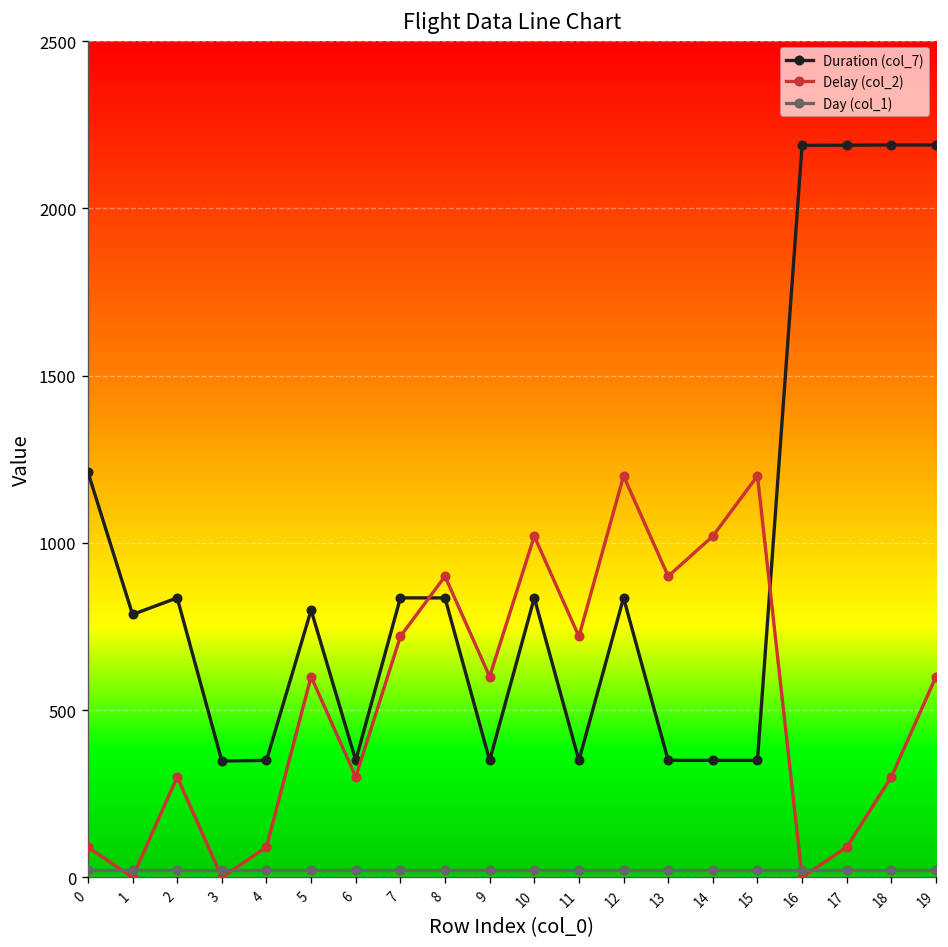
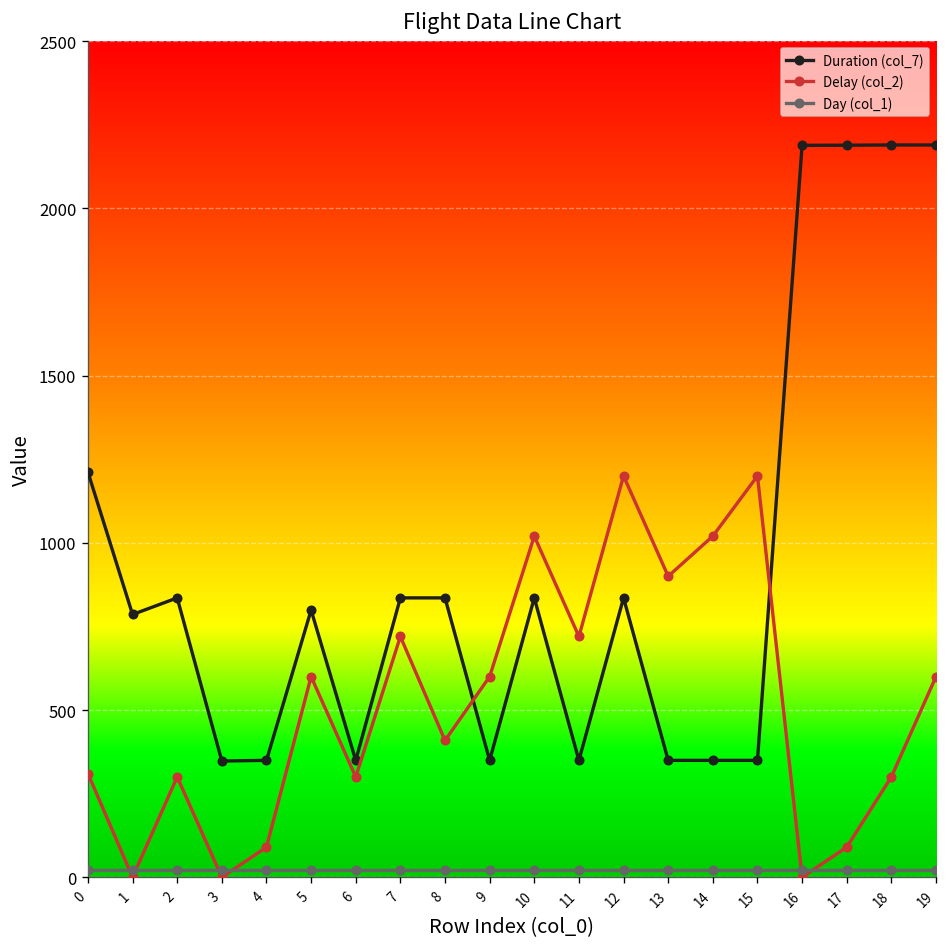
  {
    "Duration (col_7)": {
      "0": 1210,
      "1": 790,
      "2": 840,
      "3": 350,
      "4": 350,
      "5": 800,
      "6": 350,
      "7": 840,
      "8": 840,
      "9": 350,
      "10": 840,
      "11": 350,
      "12": 840,
      "13": 350,
      "14": 350,
      "15": 350,
      "16": 2190,
      "17": 2190,
      "18": 2190,
      "19": 2190
    },
    "Delay (col_2)": {
-     "0": 90,
+     "0": 310,
      "1": 0,
      "2": 300,
      "3": 0,
      "4": 90,
      "5": 600,
      "6": 300,
      "7": 720,
-     "8": 900,
+     "8": 410,
      "9": 600,
      "10": 1020,
      "11": 720,
      "12": 1200,
      "13": 900,
      "14": 1020,
      "15": 1200,
      "16": 0,
      "17": 90,
      "18": 300,
      "19": 600
    },
    "Day (col_1)": {
      "0": 20,
      "1": 20,
      "2": 20,
      "3": 20,
      "4": 20,
      "5": 20,
      "6": 20,
      "7": 20,
      "8": 20,
      "9": 20,
      "10": 20,
      "11": 20,
      "12": 20,
      "13": 20,
      "14": 20,
      "15": 20,
      "16": 20,
      "17": 20,
      "18": 20,
      "19": 20
    }
  }
